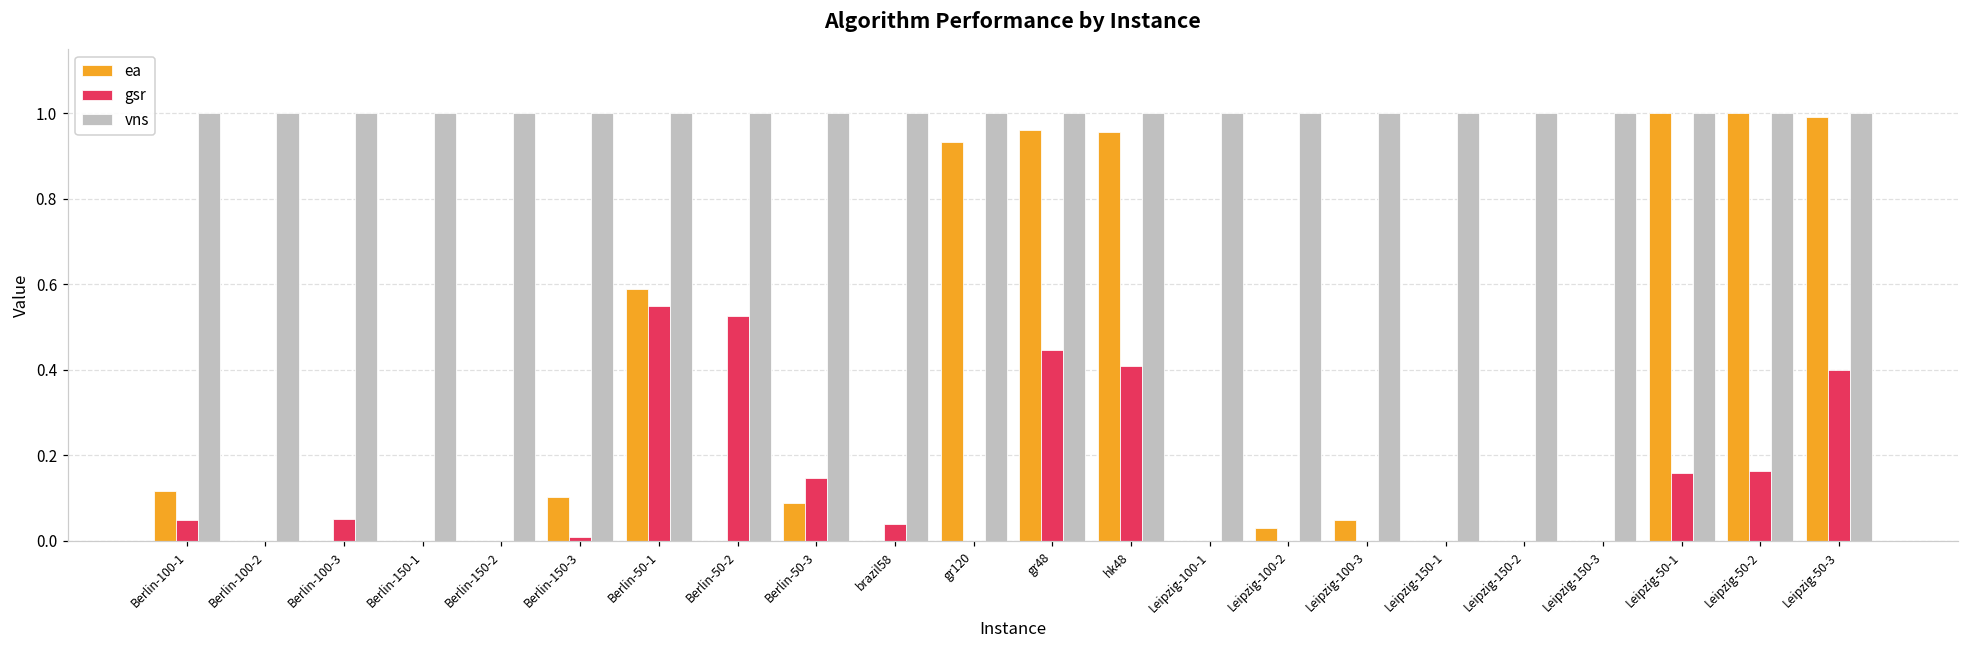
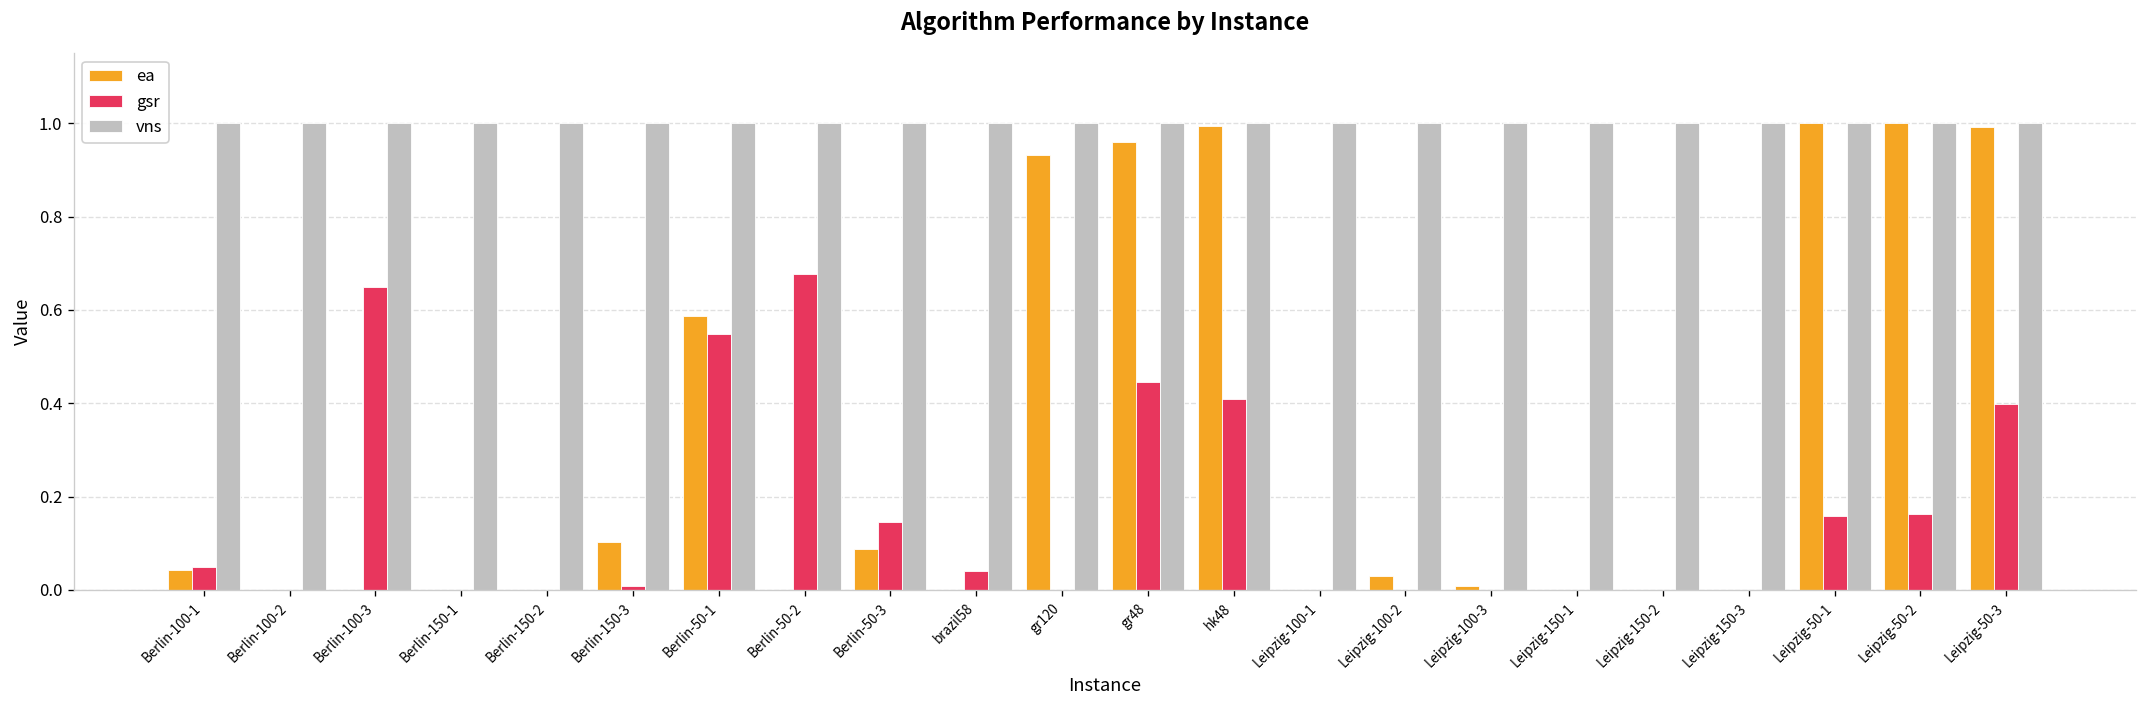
  {
    "ea": {
-     "Berlin-100-1": 0.12,
+     "Berlin-100-1": 0.04,
      "Berlin-100-2": 0.00,
      "Berlin-100-3": 0.00,
      "Berlin-150-1": 0.00,
      "Berlin-150-2": 0.00,
      "Berlin-150-3": 0.10,
      "Berlin-50-1": 0.59,
      "Berlin-50-2": 0.00,
      "Berlin-50-3": 0.09,
      "brazil58": 0.00,
      "gr120": 0.93,
      "gr48": 0.96,
-     "hk48": 0.96,
+     "hk48": 0.99,
      "Leipzig-100-1": 0.00,
      "Leipzig-100-2": 0.03,
-     "Leipzig-100-3": 0.05,
+     "Leipzig-100-3": 0.01,
      "Leipzig-150-1": 0.00,
      "Leipzig-150-2": 0.00,
      "Leipzig-150-3": 0.00,
      "Leipzig-50-1": 1.00,
      "Leipzig-50-2": 1.00,
      "Leipzig-50-3": 0.99
    },
    "gsr": {
      "Berlin-100-1": 0.05,
      "Berlin-100-2": 0.00,
-     "Berlin-100-3": 0.05,
+     "Berlin-100-3": 0.65,
      "Berlin-150-1": 0.00,
      "Berlin-150-2": 0.00,
      "Berlin-150-3": 0.01,
      "Berlin-50-1": 0.55,
-     "Berlin-50-2": 0.53,
+     "Berlin-50-2": 0.68,
      "Berlin-50-3": 0.15,
      "brazil58": 0.04,
      "gr120": 0.00,
      "gr48": 0.45,
      "hk48": 0.41,
      "Leipzig-100-1": 0.00,
      "Leipzig-100-2": 0.00,
      "Leipzig-100-3": 0.00,
      "Leipzig-150-1": 0.00,
      "Leipzig-150-2": 0.00,
      "Leipzig-150-3": 0.00,
      "Leipzig-50-1": 0.16,
      "Leipzig-50-2": 0.16,
      "Leipzig-50-3": 0.40
    },
    "vns": {
      "Berlin-100-1": 1.00,
      "Berlin-100-2": 1.00,
      "Berlin-100-3": 1.00,
      "Berlin-150-1": 1.00,
      "Berlin-150-2": 1.00,
      "Berlin-150-3": 1.00,
      "Berlin-50-1": 1.00,
      "Berlin-50-2": 1.00,
      "Berlin-50-3": 1.00,
      "brazil58": 1.00,
      "gr120": 1.00,
      "gr48": 1.00,
      "hk48": 1.00,
      "Leipzig-100-1": 1.00,
      "Leipzig-100-2": 1.00,
      "Leipzig-100-3": 1.00,
      "Leipzig-150-1": 1.00,
      "Leipzig-150-2": 1.00,
      "Leipzig-150-3": 1.00,
      "Leipzig-50-1": 1.00,
      "Leipzig-50-2": 1.00,
      "Leipzig-50-3": 1.00
    }
  }
